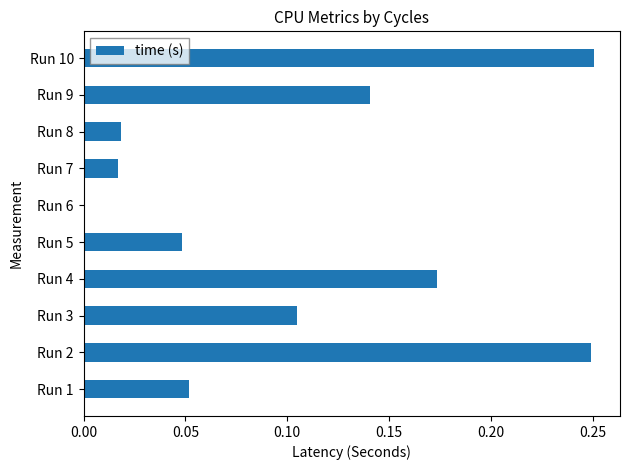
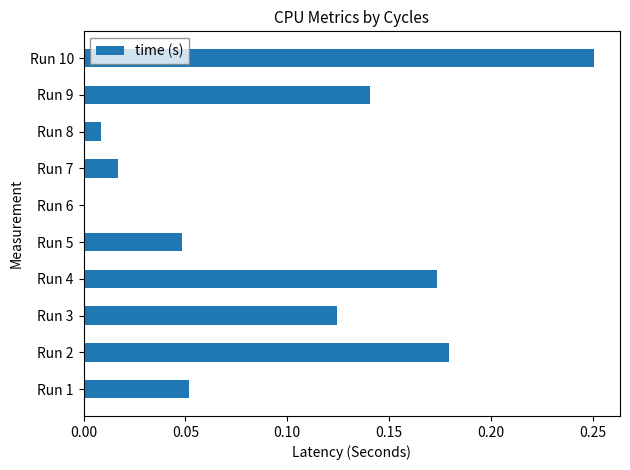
  {
    "Run 10": 0.251,
    "Run 9": 0.141,
-   "Run 8": 0.018,
+   "Run 8": 0.009,
    "Run 7": 0.017,
    "Run 6": 0.000,
    "Run 5": 0.049,
    "Run 4": 0.174,
-   "Run 3": 0.105,
-   "Run 2": 0.249,
+   "Run 3": 0.124,
+   "Run 2": 0.179,
    "Run 1": 0.052
  }
